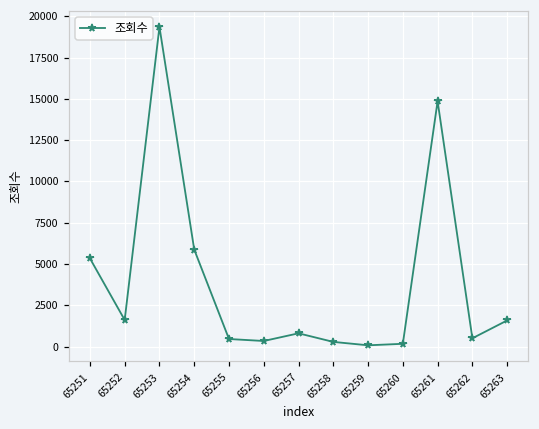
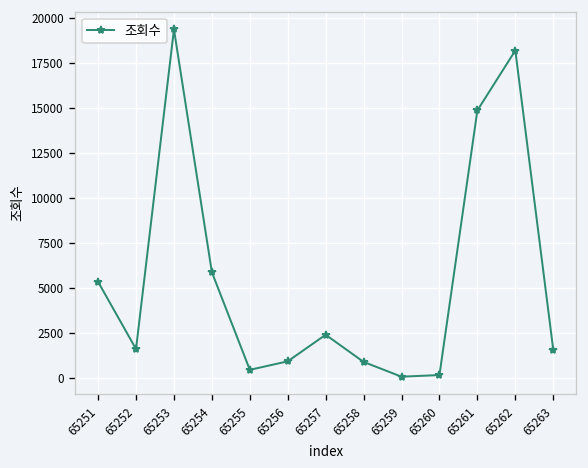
  {
    "65251": 5300,
    "65252": 1600,
    "65253": 19400,
    "65254": 5900,
    "65255": 500,
-   "65256": 300,
-   "65257": 800,
-   "65258": 300,
+   "65256": 900,
+   "65257": 2400,
+   "65258": 900,
    "65259": 100,
    "65260": 200,
    "65261": 14900,
-   "65262": 500,
+   "65262": 18200,
    "65263": 1600
  }
